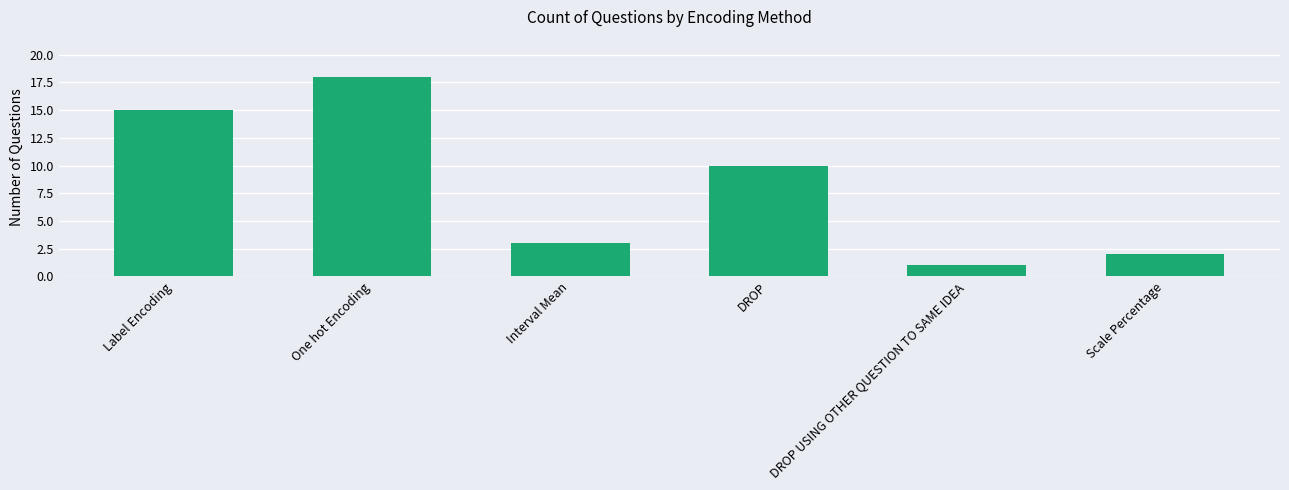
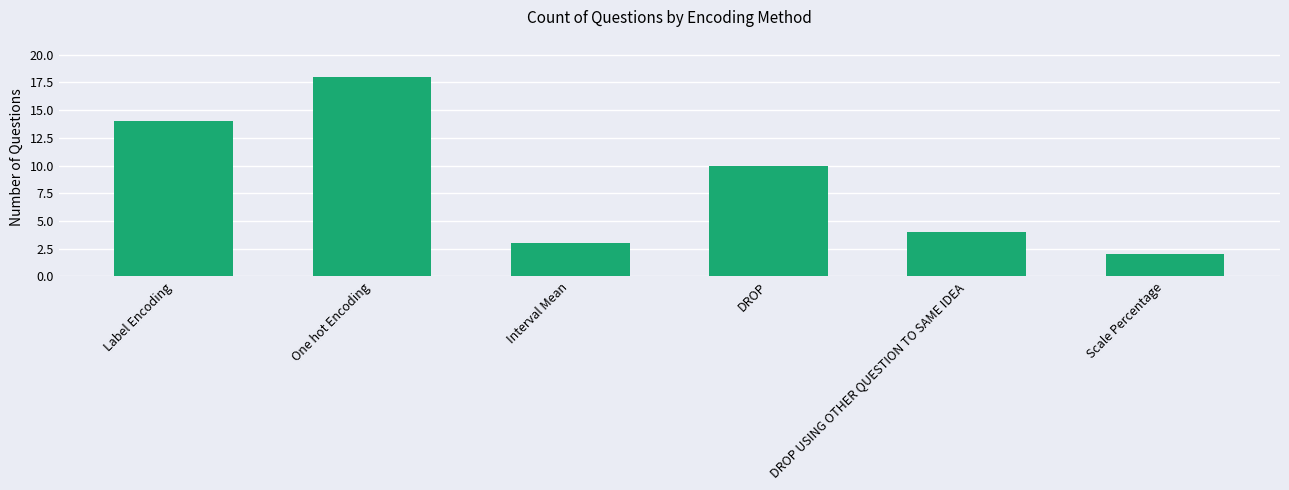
  {
-   "Label Encoding": 15,
+   "Label Encoding": 14,
    "One hot Encoding": 18,
    "Interval Mean": 3,
    "DROP": 10,
-   "DROP USING OTHER QUESTION TO SAME IDEA": 1,
+   "DROP USING OTHER QUESTION TO SAME IDEA": 4,
    "Scale Percentage": 2
  }
